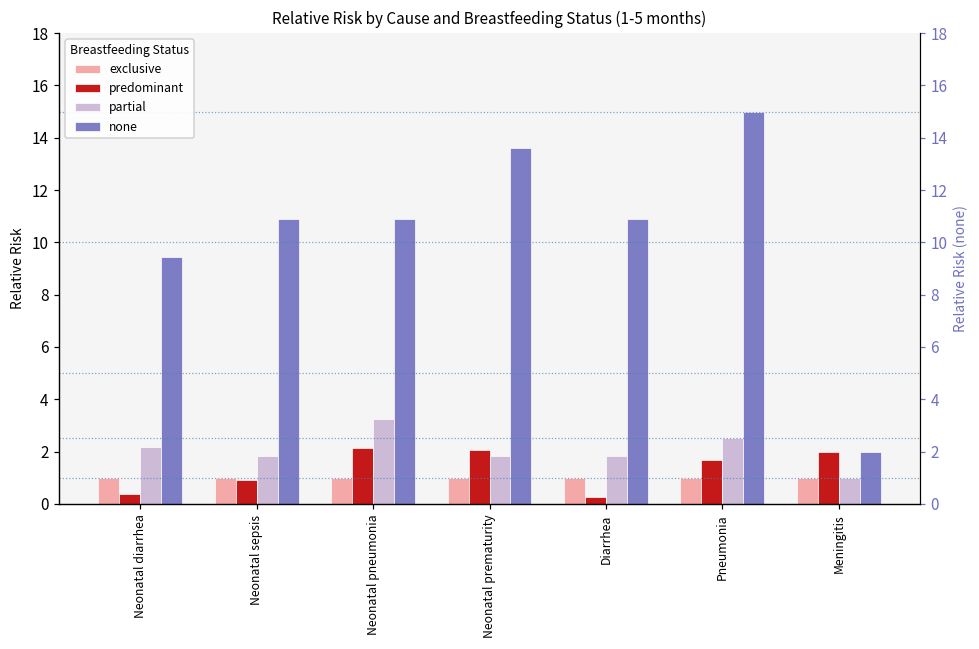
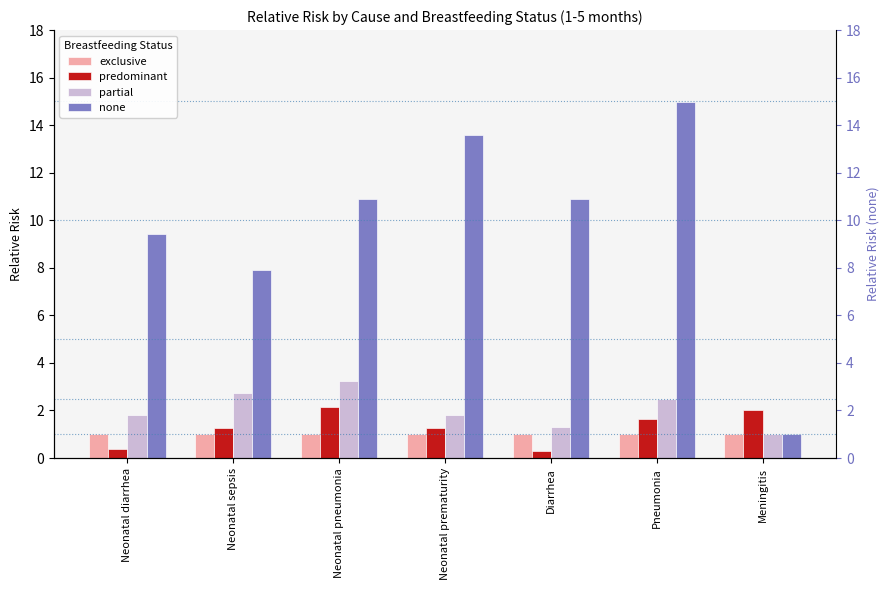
  {
    "exclusive": {
      "Neonatal diarrhea": 1.0,
      "Neonatal sepsis": 1.0,
      "Neonatal pneumonia": 1.0,
      "Neonatal prematurity": 1.0,
      "Diarrhea": 1.0,
      "Pneumonia": 1.0,
      "Meningitis": 1.0
    },
    "predominant": {
      "Neonatal diarrhea": 0.4,
-     "Neonatal sepsis": 0.9,
+     "Neonatal sepsis": 1.3,
      "Neonatal pneumonia": 2.2,
-     "Neonatal prematurity": 2.0,
+     "Neonatal prematurity": 1.3,
      "Diarrhea": 0.3,
      "Pneumonia": 1.7,
      "Meningitis": 2.0
    },
    "partial": {
-     "Neonatal diarrhea": 2.2,
-     "Neonatal sepsis": 1.8,
+     "Neonatal diarrhea": 1.8,
+     "Neonatal sepsis": 2.7,
      "Neonatal pneumonia": 3.3,
      "Neonatal prematurity": 1.8,
-     "Diarrhea": 1.8,
+     "Diarrhea": 1.3,
      "Pneumonia": 2.5,
      "Meningitis": 1.0
    },
    "none": {
      "Neonatal diarrhea": 9.4,
-     "Neonatal sepsis": 10.9,
+     "Neonatal sepsis": 7.9,
      "Neonatal pneumonia": 10.9,
      "Neonatal prematurity": 13.6,
      "Diarrhea": 10.9,
      "Pneumonia": 15.0,
-     "Meningitis": 2
+     "Meningitis": 1
    }
  }
